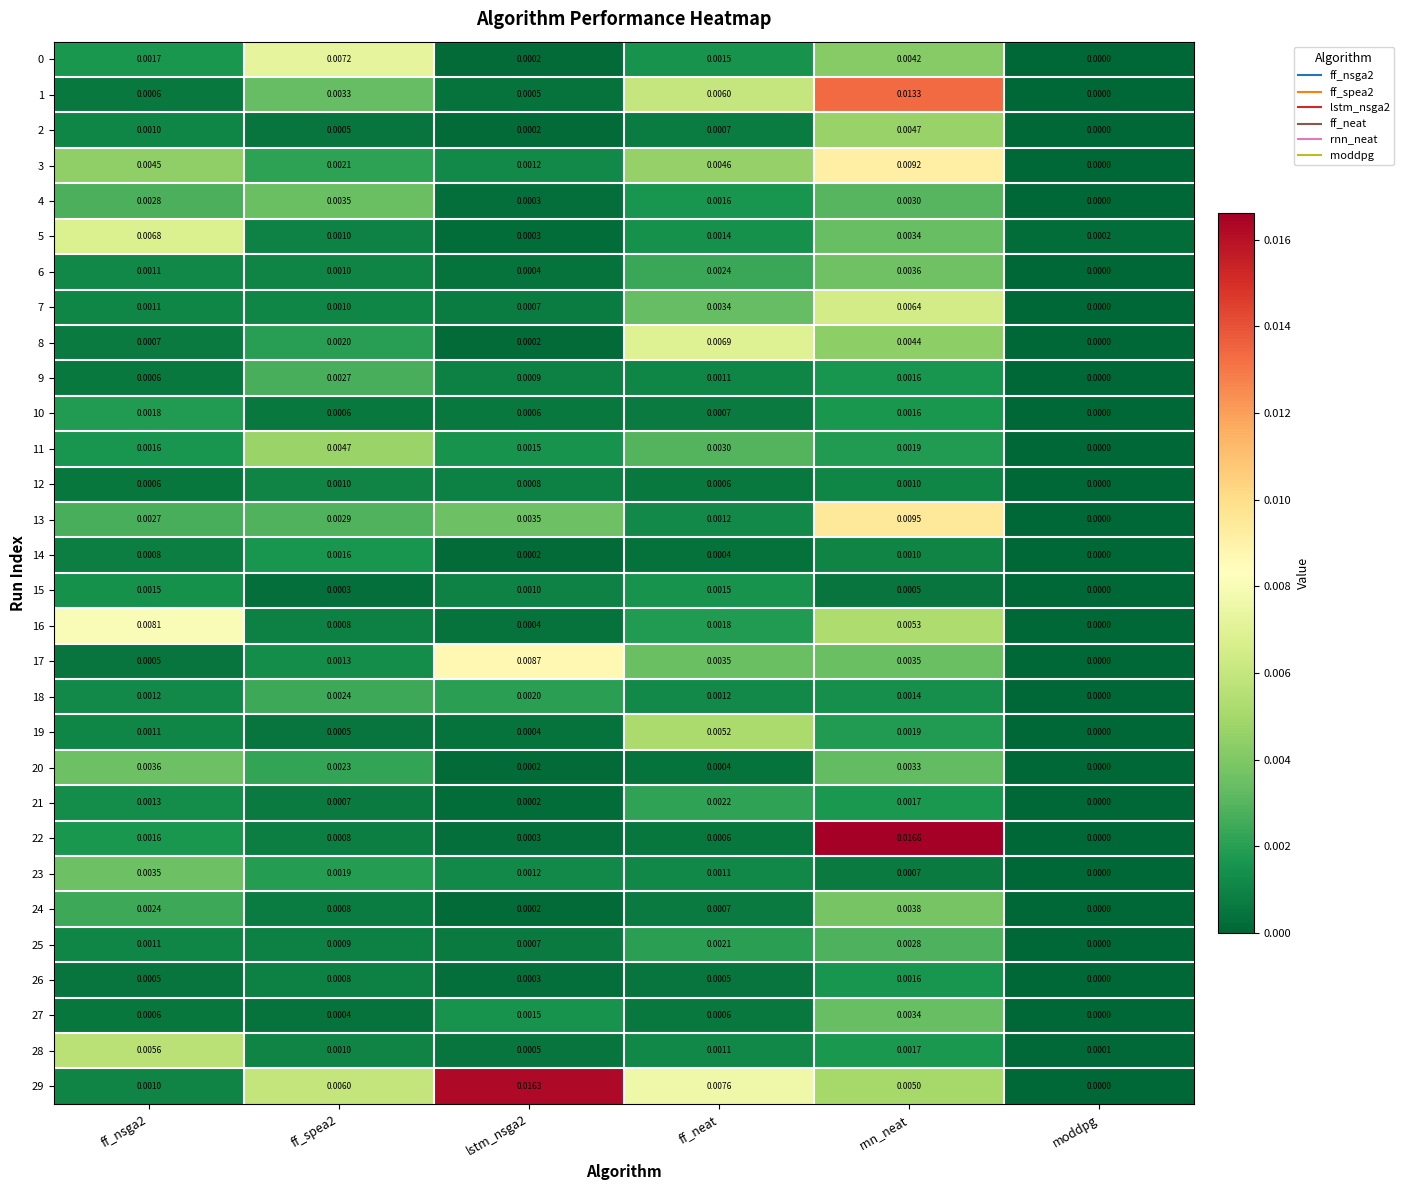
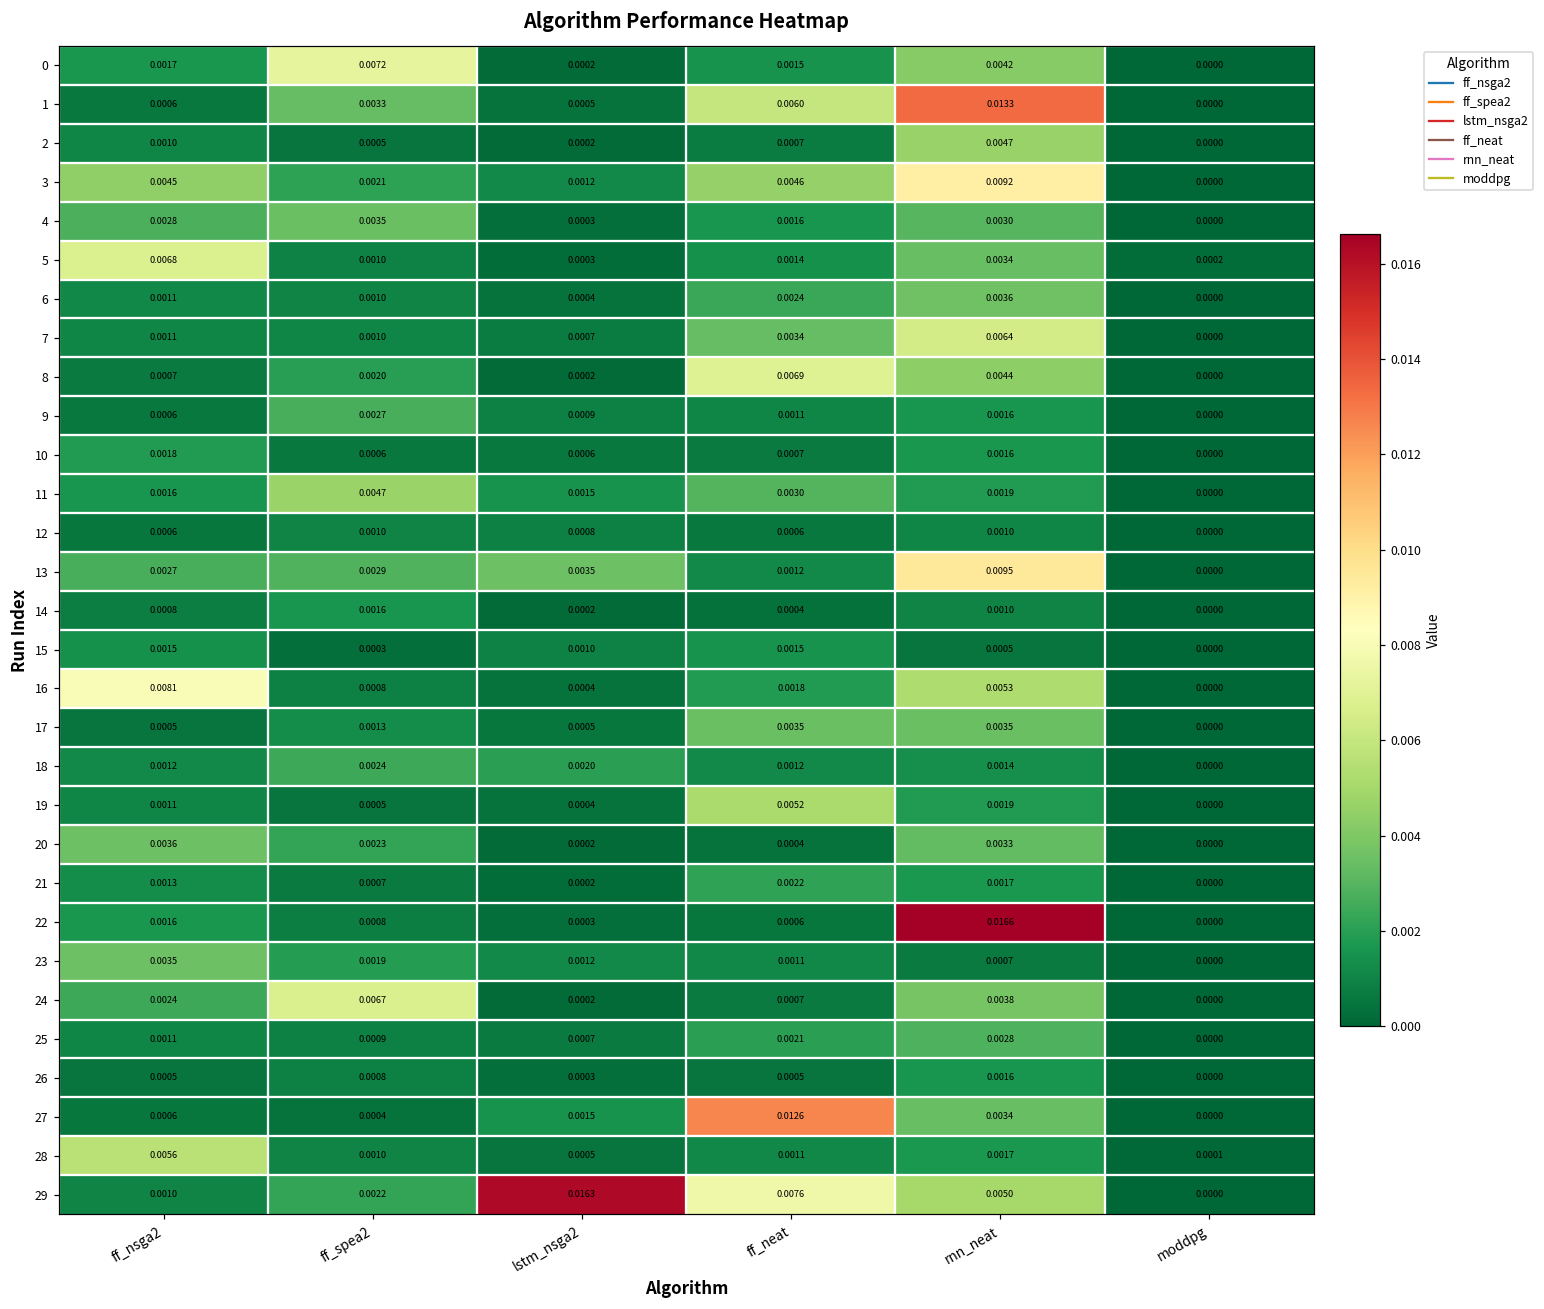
  {
    "0": {
      "ff_nsga2": 0.0017,
      "ff_spea2": 0.0072,
      "lstm_nsga2": 0.0002,
      "ff_neat": 0.0015,
      "rnn_neat": 0.0042,
      "moddpg": 0.0000
    },
    "1": {
      "ff_nsga2": 0.0006,
      "ff_spea2": 0.0033,
      "lstm_nsga2": 0.0005,
      "ff_neat": 0.0060,
      "rnn_neat": 0.0133,
      "moddpg": 0.0000
    },
    "2": {
      "ff_nsga2": 0.0010,
      "ff_spea2": 0.0005,
      "lstm_nsga2": 0.0002,
      "ff_neat": 0.0007,
      "rnn_neat": 0.0047,
      "moddpg": 0.0000
    },
    "3": {
      "ff_nsga2": 0.0045,
      "ff_spea2": 0.0021,
      "lstm_nsga2": 0.0012,
      "ff_neat": 0.0046,
      "rnn_neat": 0.0092,
      "moddpg": 0.0000
    },
    "4": {
      "ff_nsga2": 0.0028,
      "ff_spea2": 0.0035,
      "lstm_nsga2": 0.0003,
      "ff_neat": 0.0016,
      "rnn_neat": 0.0030,
      "moddpg": 0.0000
    },
    "5": {
      "ff_nsga2": 0.0068,
      "ff_spea2": 0.0010,
      "lstm_nsga2": 0.0003,
      "ff_neat": 0.0014,
      "rnn_neat": 0.0034,
      "moddpg": 0.0002
    },
    "6": {
      "ff_nsga2": 0.0011,
      "ff_spea2": 0.0010,
      "lstm_nsga2": 0.0004,
      "ff_neat": 0.0024,
      "rnn_neat": 0.0036,
      "moddpg": 0.0000
    },
    "7": {
      "ff_nsga2": 0.0011,
      "ff_spea2": 0.0010,
      "lstm_nsga2": 0.0007,
      "ff_neat": 0.0034,
      "rnn_neat": 0.0064,
      "moddpg": 0.0000
    },
    "8": {
      "ff_nsga2": 0.0007,
      "ff_spea2": 0.0020,
      "lstm_nsga2": 0.0002,
      "ff_neat": 0.0069,
      "rnn_neat": 0.0044,
      "moddpg": 0.0000
    },
    "9": {
      "ff_nsga2": 0.0006,
      "ff_spea2": 0.0027,
      "lstm_nsga2": 0.0009,
      "ff_neat": 0.0011,
      "rnn_neat": 0.0016,
      "moddpg": 0.0000
    },
    "10": {
      "ff_nsga2": 0.0018,
      "ff_spea2": 0.0006,
      "lstm_nsga2": 0.0006,
      "ff_neat": 0.0007,
      "rnn_neat": 0.0016,
      "moddpg": 0.0000
    },
    "11": {
      "ff_nsga2": 0.0016,
      "ff_spea2": 0.0047,
      "lstm_nsga2": 0.0015,
      "ff_neat": 0.0030,
      "rnn_neat": 0.0019,
      "moddpg": 0.0000
    },
    "12": {
      "ff_nsga2": 0.0006,
      "ff_spea2": 0.0010,
      "lstm_nsga2": 0.0008,
      "ff_neat": 0.0006,
      "rnn_neat": 0.0010,
      "moddpg": 0.0000
    },
    "13": {
      "ff_nsga2": 0.0027,
      "ff_spea2": 0.0029,
      "lstm_nsga2": 0.0035,
      "ff_neat": 0.0012,
      "rnn_neat": 0.0095,
      "moddpg": 0.0000
    },
    "14": {
      "ff_nsga2": 0.0008,
      "ff_spea2": 0.0016,
      "lstm_nsga2": 0.0002,
      "ff_neat": 0.0004,
      "rnn_neat": 0.0010,
      "moddpg": 0.0000
    },
    "15": {
      "ff_nsga2": 0.0015,
      "ff_spea2": 0.0003,
      "lstm_nsga2": 0.0010,
      "ff_neat": 0.0015,
      "rnn_neat": 0.0005,
      "moddpg": 0.0000
    },
    "16": {
      "ff_nsga2": 0.0081,
      "ff_spea2": 0.0008,
      "lstm_nsga2": 0.0004,
      "ff_neat": 0.0018,
      "rnn_neat": 0.0053,
      "moddpg": 0.0000
    },
    "17": {
      "ff_nsga2": 0.0005,
      "ff_spea2": 0.0013,
-     "lstm_nsga2": 0.0087,
+     "lstm_nsga2": 0.0005,
      "ff_neat": 0.0035,
      "rnn_neat": 0.0035,
      "moddpg": 0.0000
    },
    "18": {
      "ff_nsga2": 0.0012,
      "ff_spea2": 0.0024,
      "lstm_nsga2": 0.0020,
      "ff_neat": 0.0012,
      "rnn_neat": 0.0014,
      "moddpg": 0.0000
    },
    "19": {
      "ff_nsga2": 0.0011,
      "ff_spea2": 0.0005,
      "lstm_nsga2": 0.0004,
      "ff_neat": 0.0052,
      "rnn_neat": 0.0019,
      "moddpg": 0.0000
    },
    "20": {
      "ff_nsga2": 0.0036,
      "ff_spea2": 0.0023,
      "lstm_nsga2": 0.0002,
      "ff_neat": 0.0004,
      "rnn_neat": 0.0033,
      "moddpg": 0.0000
    },
    "21": {
      "ff_nsga2": 0.0013,
      "ff_spea2": 0.0007,
      "lstm_nsga2": 0.0002,
      "ff_neat": 0.0022,
      "rnn_neat": 0.0017,
      "moddpg": 0.0000
    },
    "22": {
      "ff_nsga2": 0.0016,
      "ff_spea2": 0.0008,
      "lstm_nsga2": 0.0003,
      "ff_neat": 0.0006,
      "rnn_neat": 0.0166,
      "moddpg": 0.0000
    },
    "23": {
      "ff_nsga2": 0.0035,
      "ff_spea2": 0.0019,
      "lstm_nsga2": 0.0012,
      "ff_neat": 0.0011,
      "rnn_neat": 0.0007,
      "moddpg": 0.0000
    },
    "24": {
      "ff_nsga2": 0.0024,
-     "ff_spea2": 0.0008,
+     "ff_spea2": 0.0067,
      "lstm_nsga2": 0.0002,
      "ff_neat": 0.0007,
      "rnn_neat": 0.0038,
      "moddpg": 0.0000
    },
    "25": {
      "ff_nsga2": 0.0011,
      "ff_spea2": 0.0009,
      "lstm_nsga2": 0.0007,
      "ff_neat": 0.0021,
      "rnn_neat": 0.0028,
      "moddpg": 0.0000
    },
    "26": {
      "ff_nsga2": 0.0005,
      "ff_spea2": 0.0008,
      "lstm_nsga2": 0.0003,
      "ff_neat": 0.0005,
      "rnn_neat": 0.0016,
      "moddpg": 0.0000
    },
    "27": {
      "ff_nsga2": 0.0006,
      "ff_spea2": 0.0004,
      "lstm_nsga2": 0.0015,
-     "ff_neat": 0.0006,
+     "ff_neat": 0.0126,
      "rnn_neat": 0.0034,
      "moddpg": 0.0000
    },
    "28": {
      "ff_nsga2": 0.0056,
      "ff_spea2": 0.0010,
      "lstm_nsga2": 0.0005,
      "ff_neat": 0.0011,
      "rnn_neat": 0.0017,
      "moddpg": 0.0001
    },
    "29": {
      "ff_nsga2": 0.0010,
-     "ff_spea2": 0.0060,
+     "ff_spea2": 0.0022,
      "lstm_nsga2": 0.0163,
      "ff_neat": 0.0076,
      "rnn_neat": 0.0050,
      "moddpg": 0.0000
    }
  }
